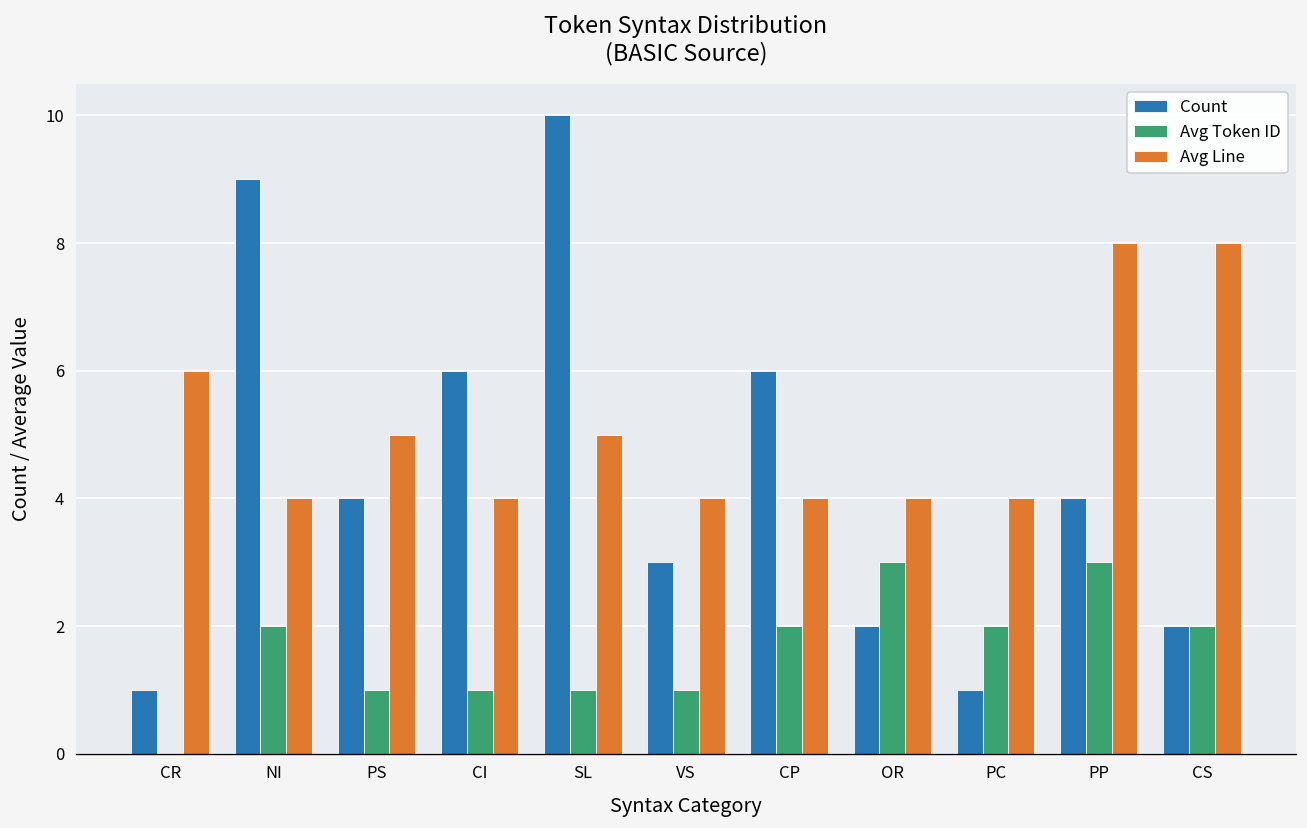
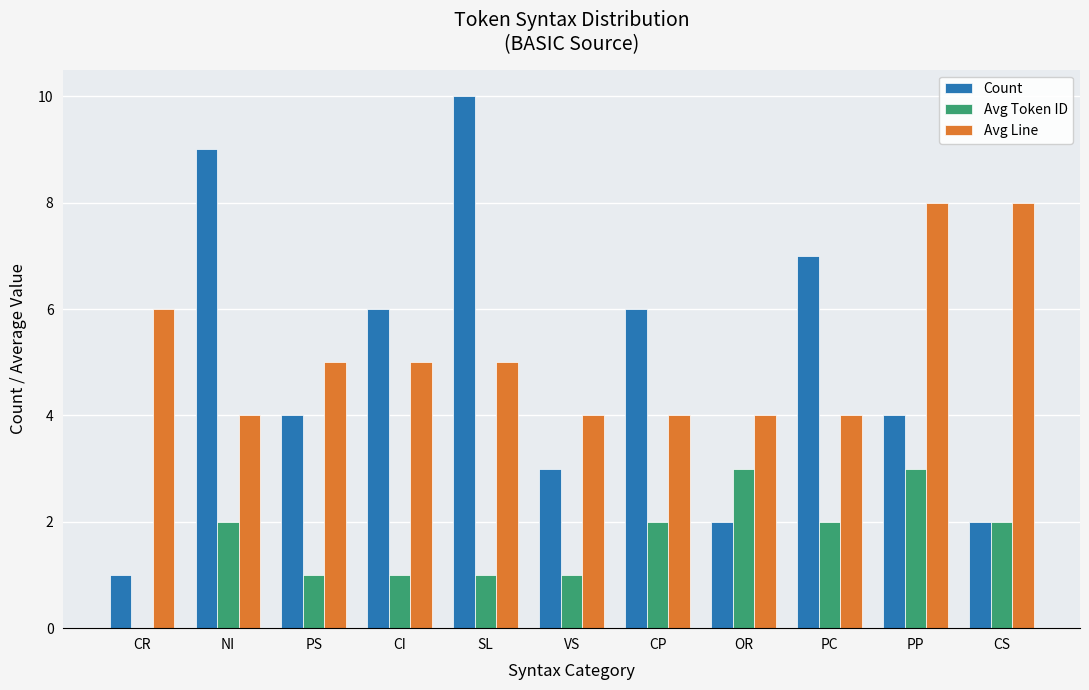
  {
    "Count": {
      "CR": 1,
      "NI": 9,
      "PS": 4,
      "CI": 6,
      "SL": 10,
      "VS": 3,
      "CP": 6,
      "OR": 2,
-     "PC": 1,
+     "PC": 7,
      "PP": 4,
      "CS": 2
    },
    "Avg Token ID": {
      "CR": 0,
      "NI": 2,
      "PS": 1,
      "CI": 1,
      "SL": 1,
      "VS": 1,
      "CP": 2,
      "OR": 3,
      "PC": 2,
      "PP": 3,
      "CS": 2
    },
    "Avg Line": {
      "CR": 6,
      "NI": 4,
      "PS": 5,
-     "CI": 4,
+     "CI": 5,
      "SL": 5,
      "VS": 4,
      "CP": 4,
      "OR": 4,
      "PC": 4,
      "PP": 8,
      "CS": 8
    }
  }
